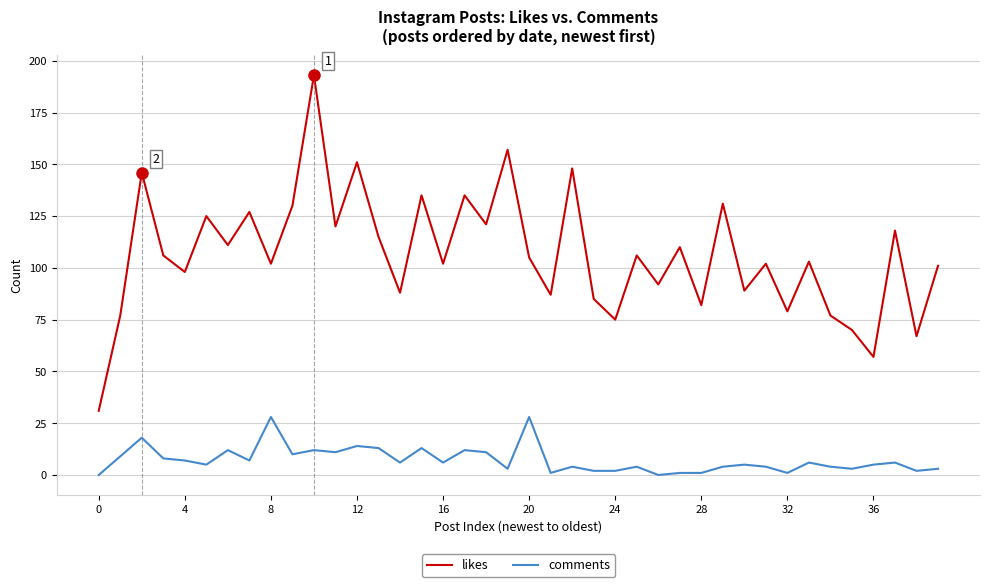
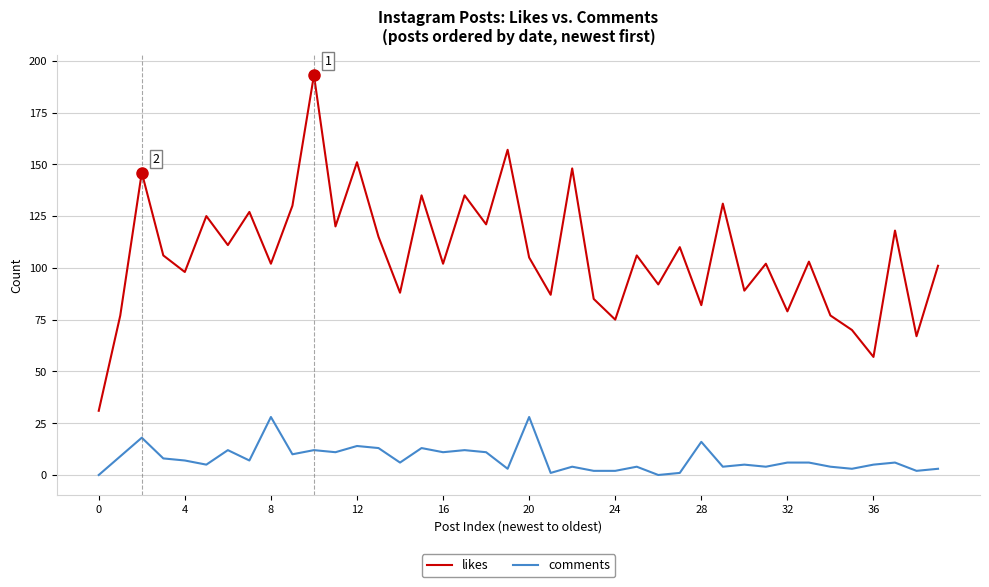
  {
    "comments": {
      "0": 0,
      "4": 7,
      "8": 28,
      "12": 14,
-     "16": 6,
+     "16": 11,
      "20": 28,
      "24": 2,
-     "28": 1,
-     "32": 1,
+     "28": 16,
+     "32": 6,
      "36": 5
    }
  }
